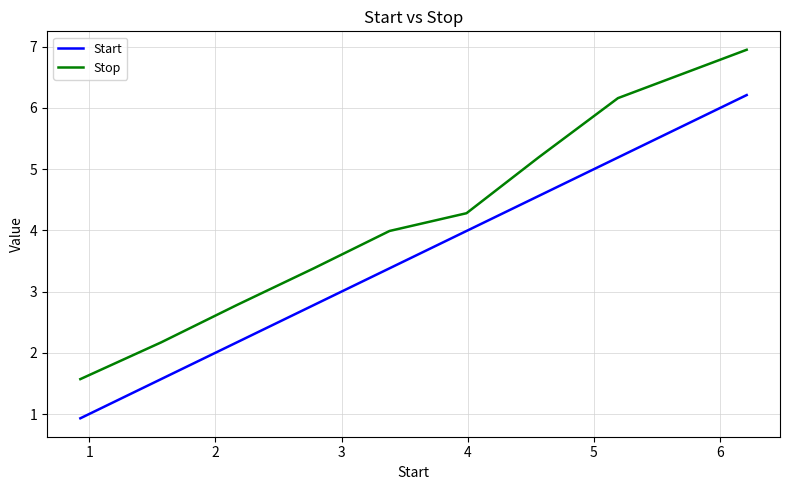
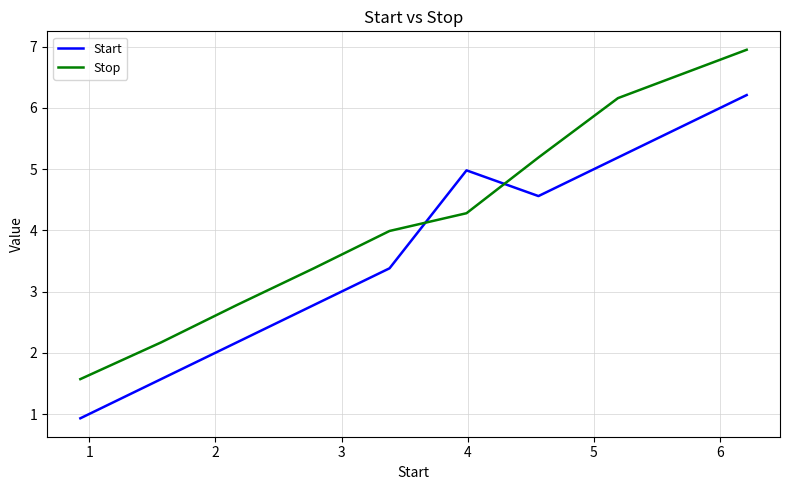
  {
    "Start": {
-     "4": 4.0
+     "4": 5.0
    },
    "Stop": {
      "4": 4.3
    }
  }
